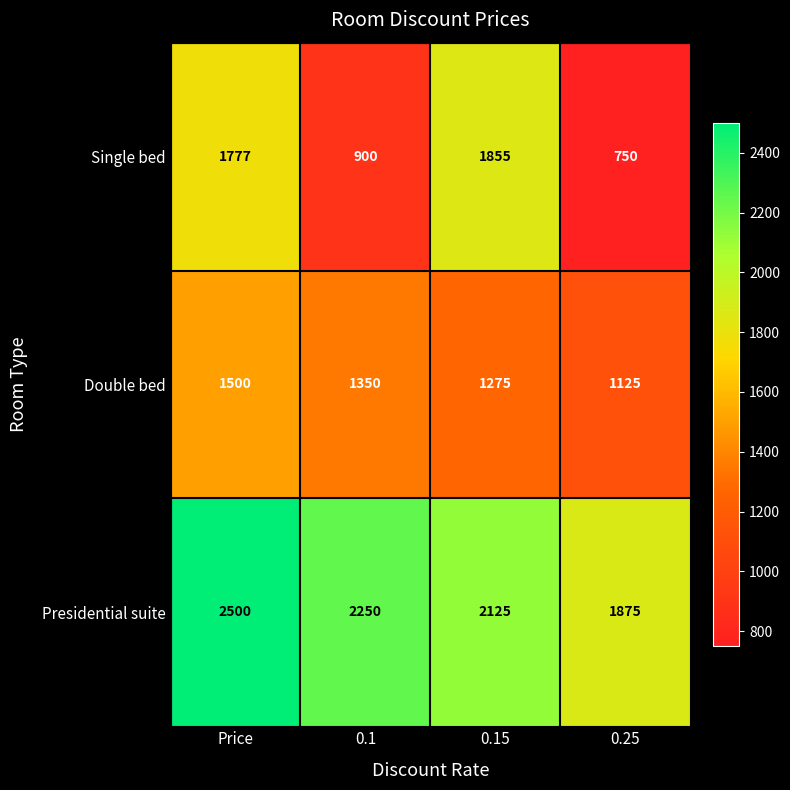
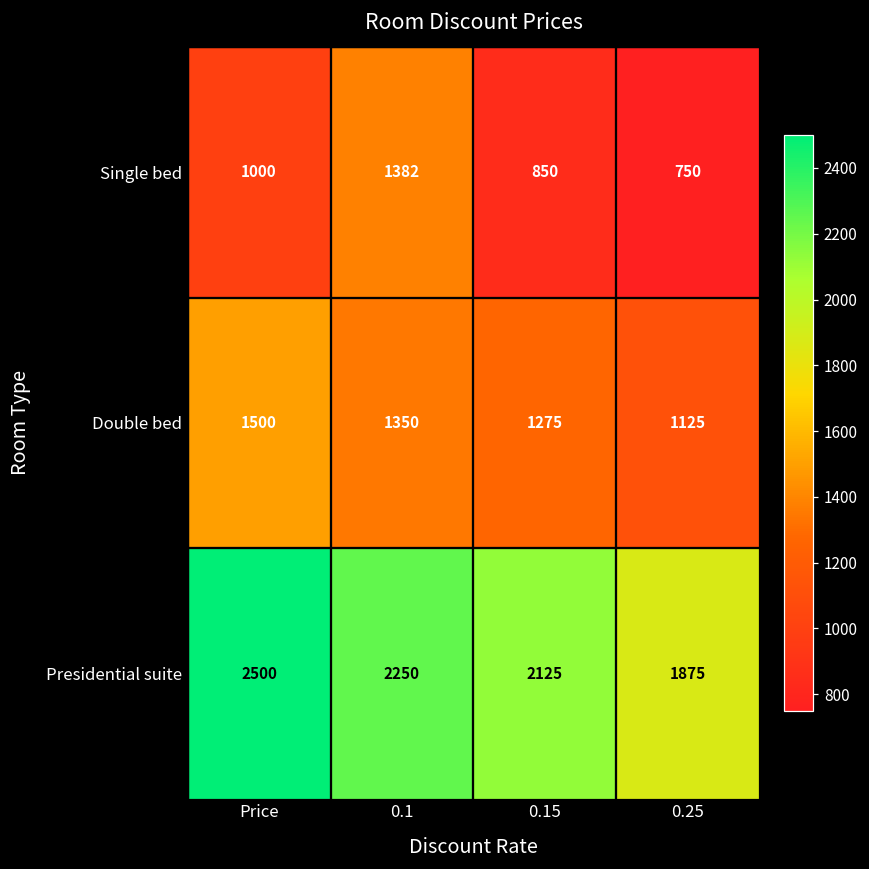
  {
    "Single bed": {
-     "Price": 1777,
-     "0.1": 900,
-     "0.15": 1855,
+     "Price": 1000,
+     "0.1": 1382,
+     "0.15": 850,
      "0.25": 750
    },
    "Double bed": {
      "Price": 1500,
      "0.1": 1350,
      "0.15": 1275,
      "0.25": 1125
    },
    "Presidential suite": {
      "Price": 2500,
      "0.1": 2250,
      "0.15": 2125,
      "0.25": 1875
    }
  }
